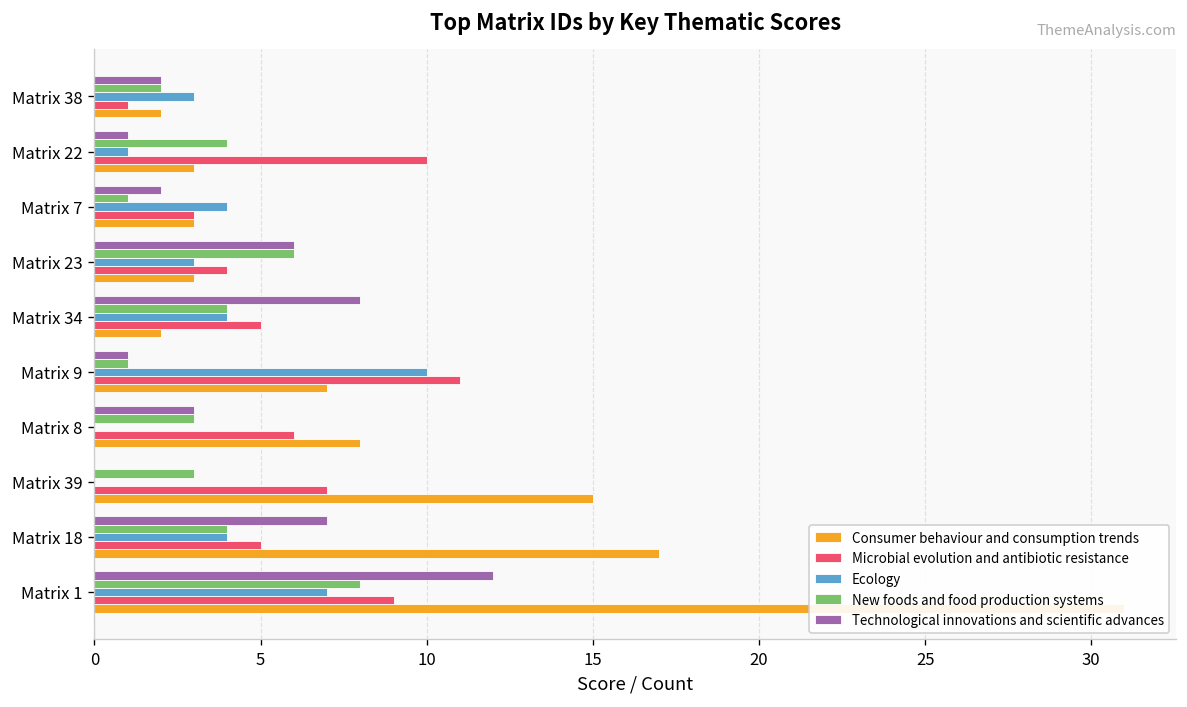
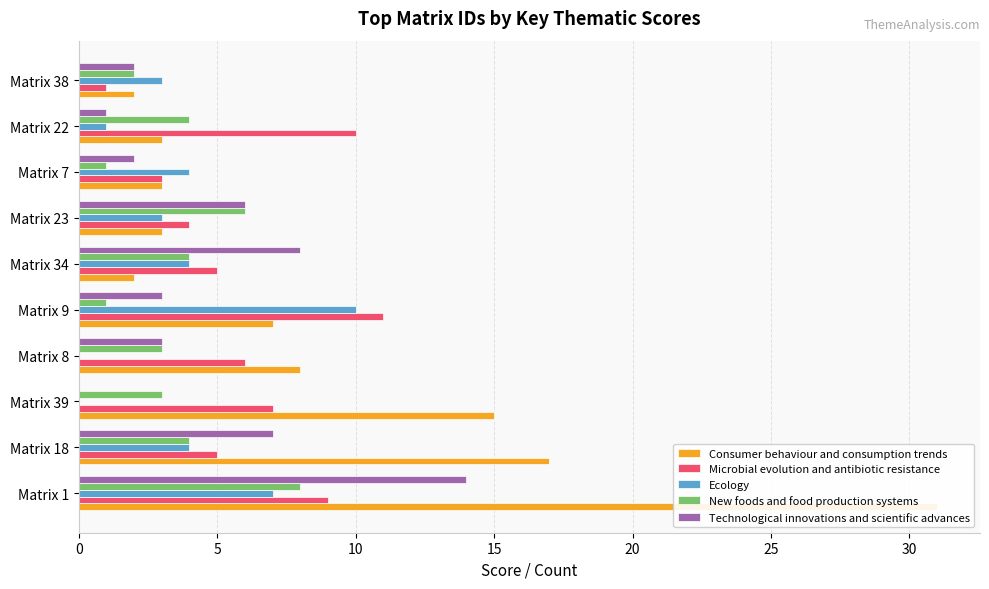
  {
    "Consumer behaviour and consumption trends": {
      "Matrix 38": 2,
      "Matrix 22": 3,
      "Matrix 7": 3,
      "Matrix 23": 3,
      "Matrix 34": 2,
      "Matrix 9": 7,
      "Matrix 8": 8,
      "Matrix 39": 15,
      "Matrix 18": 17
    },
    "Microbial evolution and antibiotic resistance": {
      "Matrix 38": 1,
      "Matrix 22": 10,
      "Matrix 7": 3,
      "Matrix 23": 4,
      "Matrix 34": 5,
      "Matrix 9": 11,
      "Matrix 8": 6,
      "Matrix 39": 7,
      "Matrix 18": 5,
      "Matrix 1": 9
    },
    "Ecology": {
      "Matrix 38": 3,
      "Matrix 22": 1,
      "Matrix 7": 4,
      "Matrix 23": 3,
      "Matrix 34": 4,
      "Matrix 9": 10,
      "Matrix 8": 0,
      "Matrix 39": 0,
      "Matrix 18": 4,
      "Matrix 1": 7
    },
    "New foods and food production systems": {
      "Matrix 38": 2,
      "Matrix 22": 4,
      "Matrix 7": 1,
      "Matrix 23": 6,
      "Matrix 34": 4,
      "Matrix 9": 1,
      "Matrix 8": 3,
      "Matrix 39": 3,
      "Matrix 18": 4,
      "Matrix 1": 8
    },
    "Technological innovations and scientific advances": {
      "Matrix 38": 2,
      "Matrix 22": 1,
      "Matrix 7": 2,
      "Matrix 23": 6,
      "Matrix 34": 8,
-     "Matrix 9": 1,
+     "Matrix 9": 3,
      "Matrix 8": 3,
      "Matrix 39": 0,
      "Matrix 18": 7,
-     "Matrix 1": 12
+     "Matrix 1": 14
    }
  }
